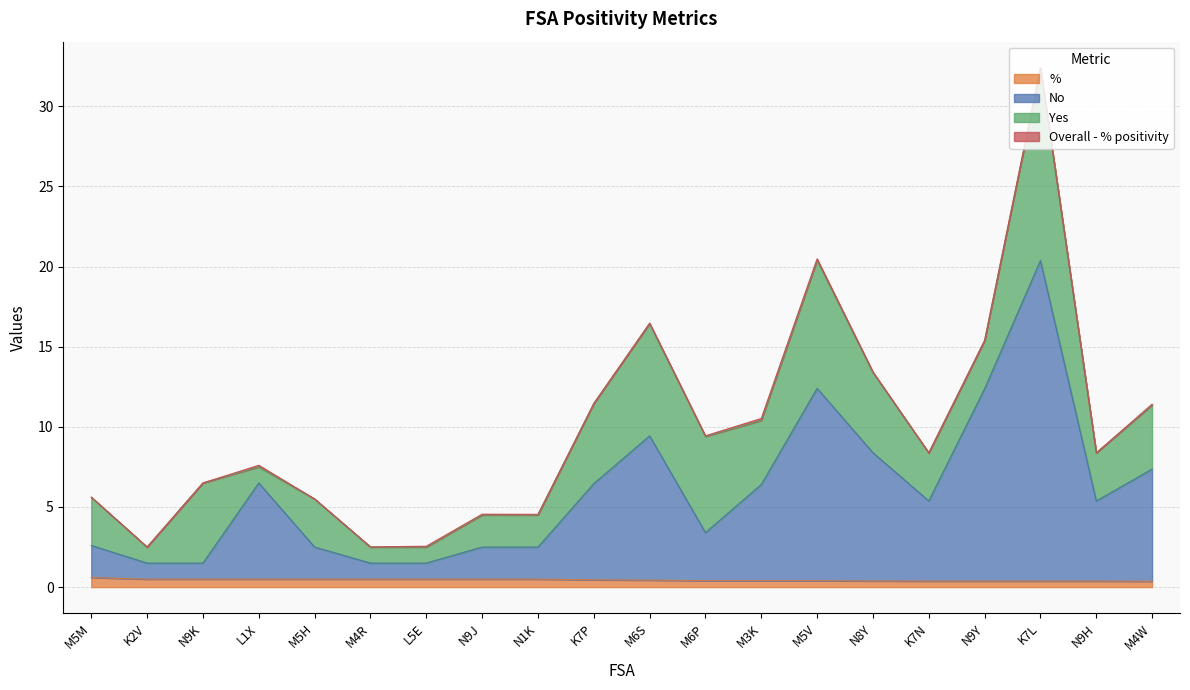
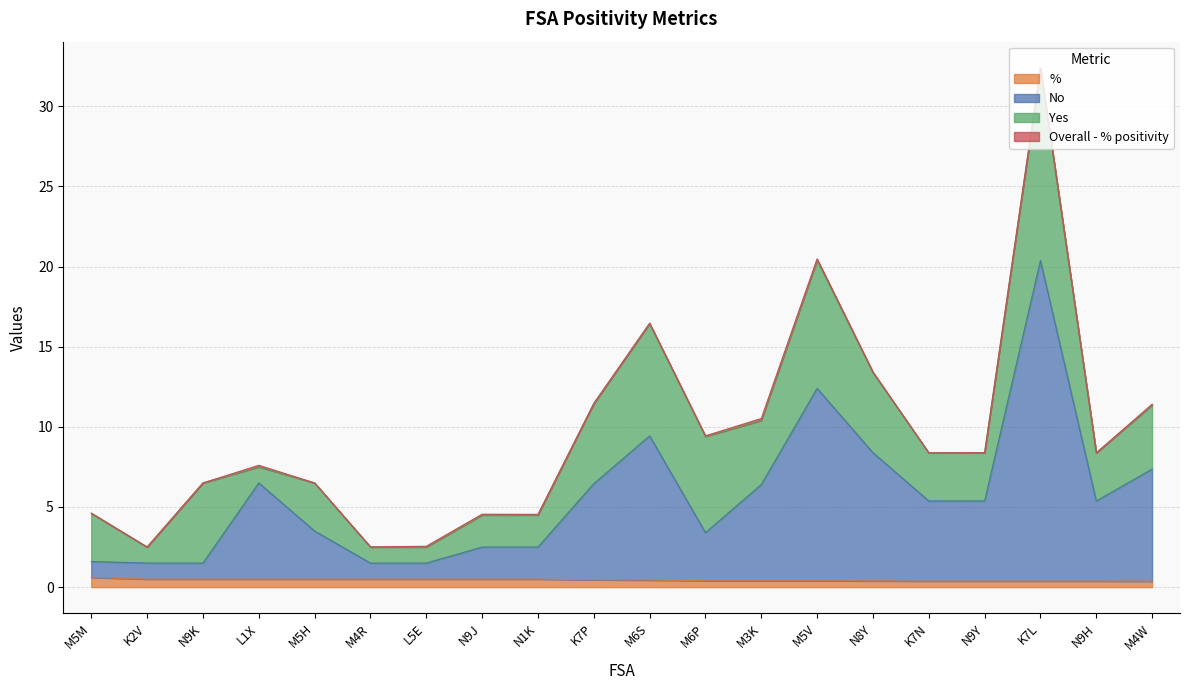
  {
    "No": {
-     "M5M": 2,
+     "M5M": 1,
      "K2V": 1,
      "N9K": 1,
      "L1X": 6,
-     "M5H": 2,
+     "M5H": 3,
      "M4R": 1,
      "L5E": 1,
      "N9J": 2,
      "N1K": 2,
      "K7P": 6,
      "M6S": 9,
      "M6P": 3,
      "M3K": 6,
      "M5V": 12,
      "N8Y": 8,
      "K7N": 5,
-     "N9Y": 12,
+     "N9Y": 5,
      "K7L": 20,
      "N9H": 5,
      "M4W": 7
    }
  }
